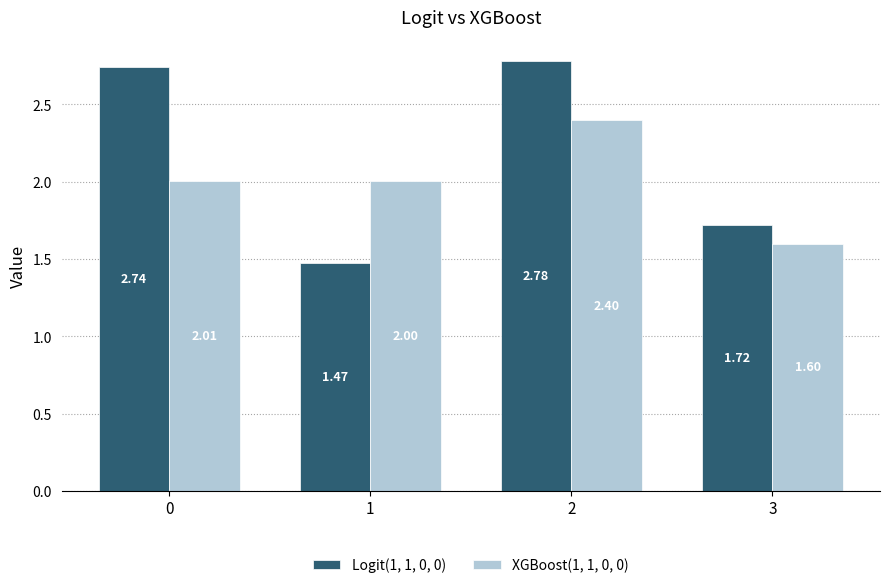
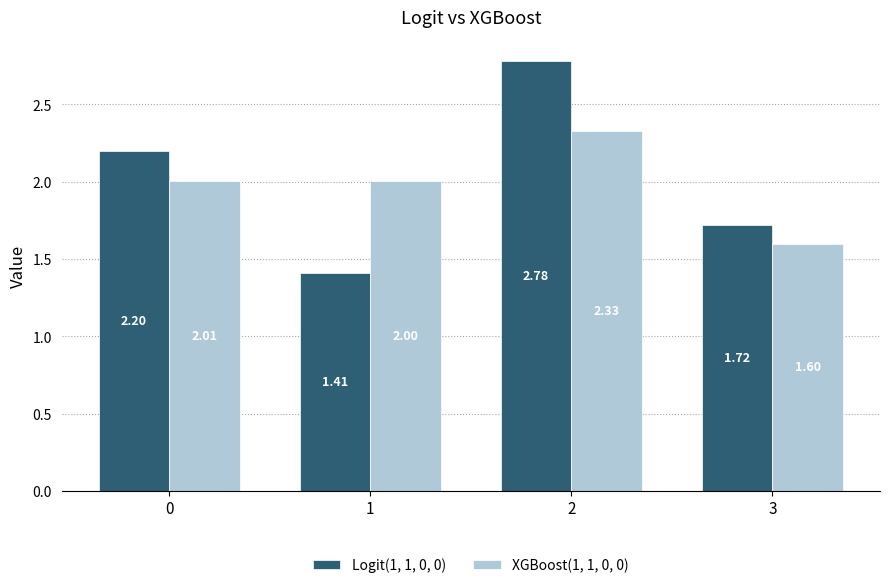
  {
    "Logit(1, 1, 0, 0)": {
-     "0": 2.74,
-     "1": 1.47,
+     "0": 2.20,
+     "1": 1.41,
      "2": 2.78,
      "3": 1.72
    },
    "XGBoost(1, 1, 0, 0)": {
      "0": 2.01,
      "1": 2.00,
-     "2": 2.40,
+     "2": 2.33,
      "3": 1.60
    }
  }
